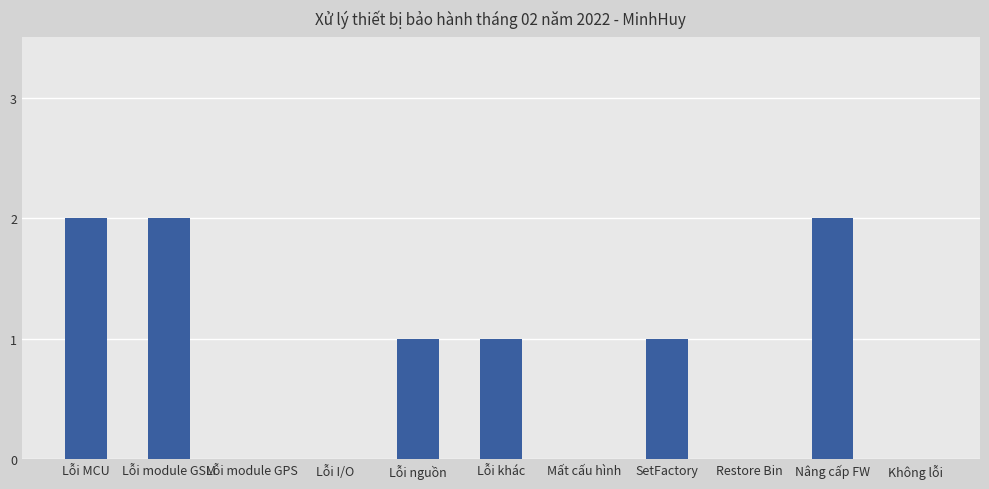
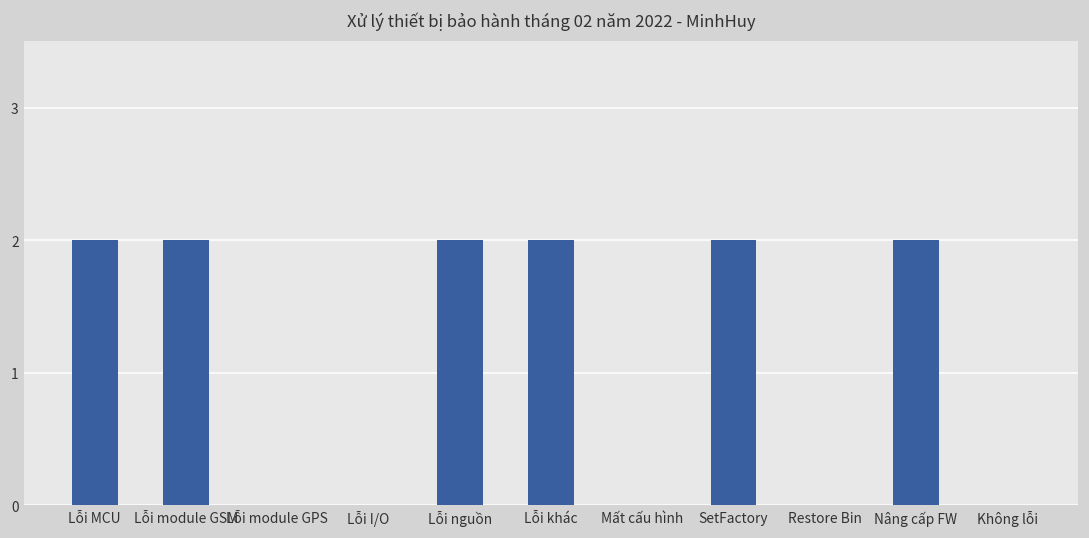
  {
    "Lỗi MCU": 2,
    "Lỗi module GSM": 2,
    "Lỗi module GPS": 0,
    "Lỗi I/O": 0,
-   "Lỗi nguồn": 1,
-   "Lỗi khác": 1,
+   "Lỗi nguồn": 2,
+   "Lỗi khác": 2,
    "Mất cấu hình": 0,
-   "SetFactory": 1,
+   "SetFactory": 2,
    "Restore Bin": 0,
    "Nâng cấp FW": 2,
    "Không lỗi": 0
  }
